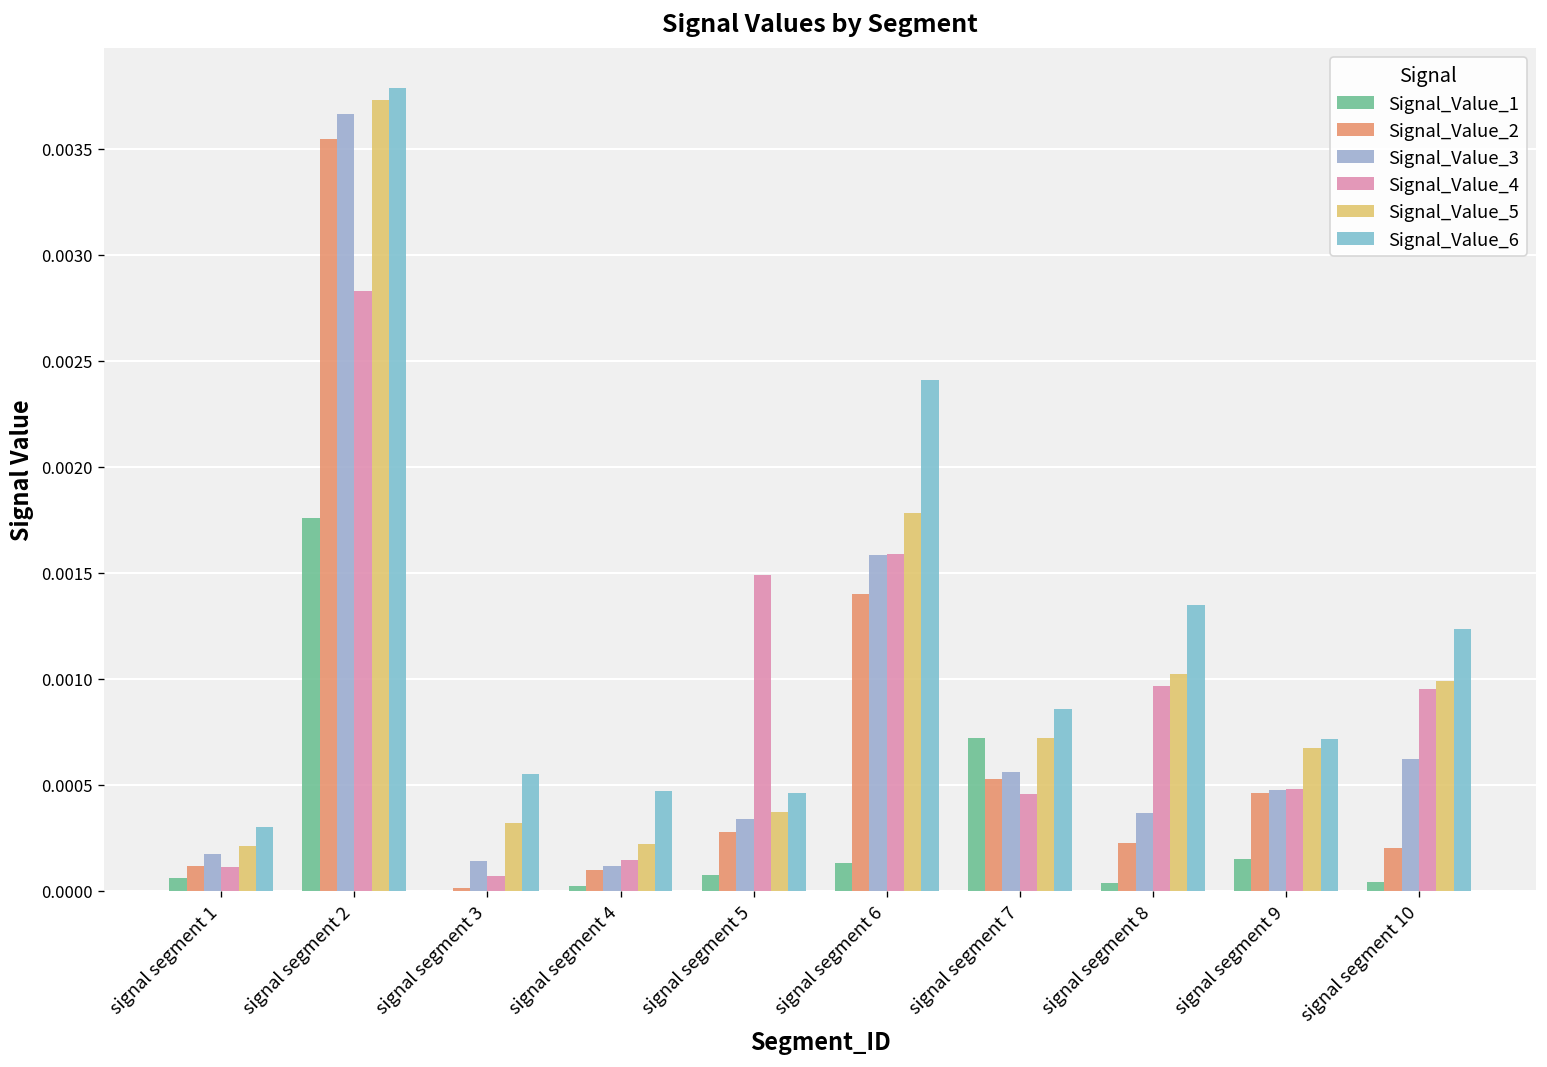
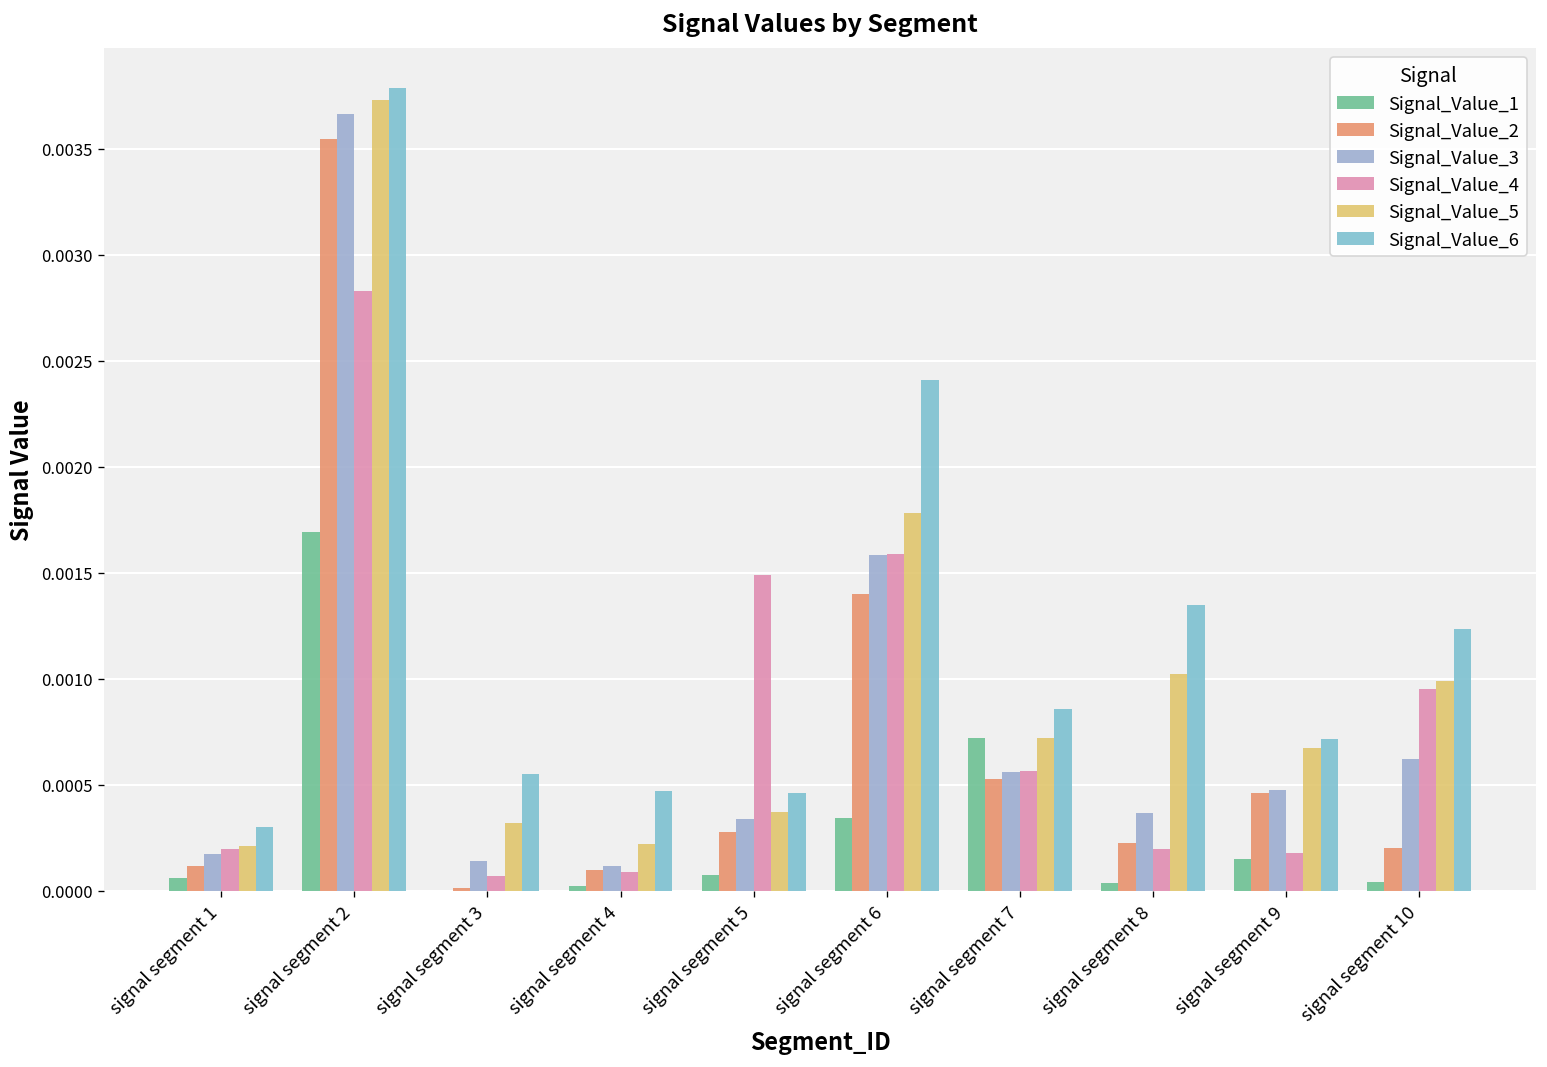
  {
    "Signal_Value_1": {
      "signal segment 1": 0.00006,
-     "signal segment 2": 0.00176,
+     "signal segment 2": 0.00169,
      "signal segment 4": 0.00002,
      "signal segment 5": 0.00008,
-     "signal segment 6": 0.00013,
+     "signal segment 6": 0.00034,
      "signal segment 7": 0.00072,
      "signal segment 8": 0.00004,
      "signal segment 9": 0.00015,
      "signal segment 10": 0.00004
    },
    "Signal_Value_4": {
-     "signal segment 1": 0.00011,
+     "signal segment 1": 0.00020,
      "signal segment 2": 0.00283,
      "signal segment 3": 0.00007,
-     "signal segment 4": 0.00015,
+     "signal segment 4": 0.00009,
      "signal segment 5": 0.00149,
      "signal segment 6": 0.00159,
-     "signal segment 7": 0.00046,
-     "signal segment 8": 0.00096,
-     "signal segment 9": 0.00048,
+     "signal segment 7": 0.00057,
+     "signal segment 8": 0.00020,
+     "signal segment 9": 0.00018,
      "signal segment 10": 0.00095
    }
  }
